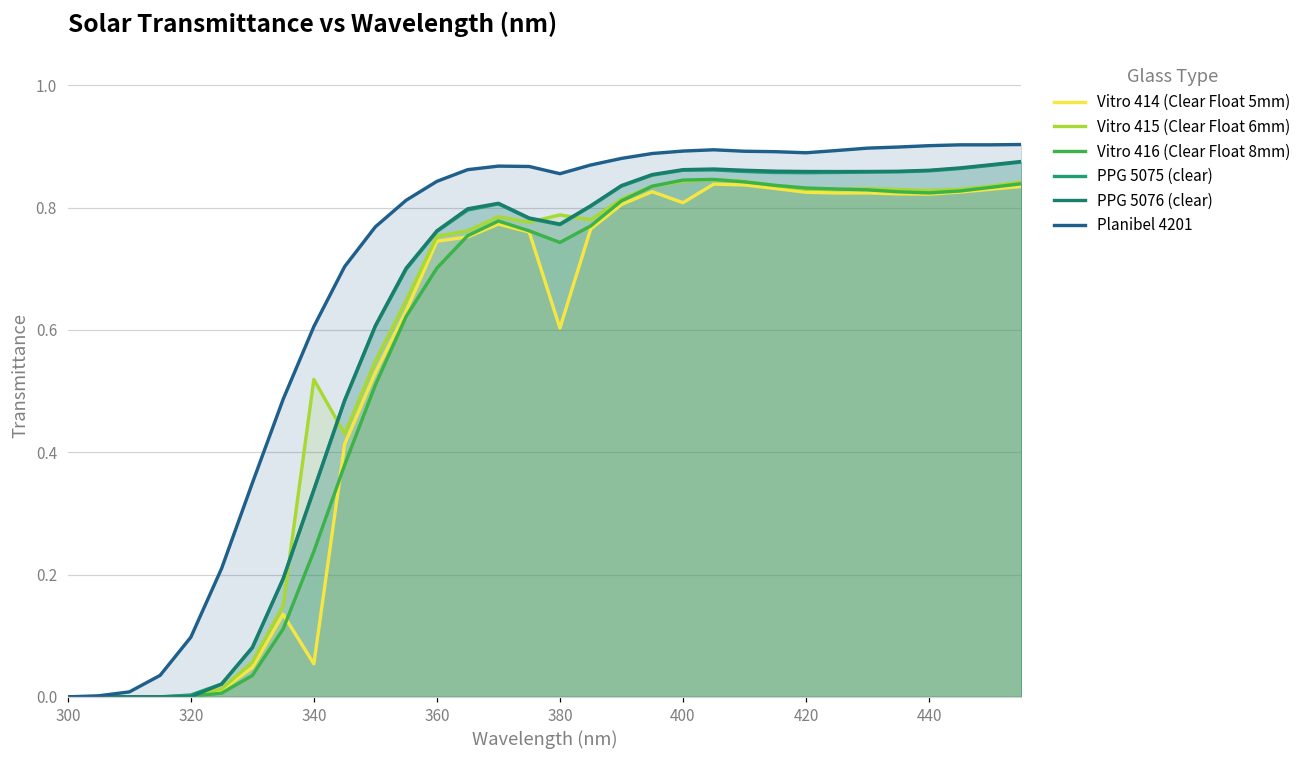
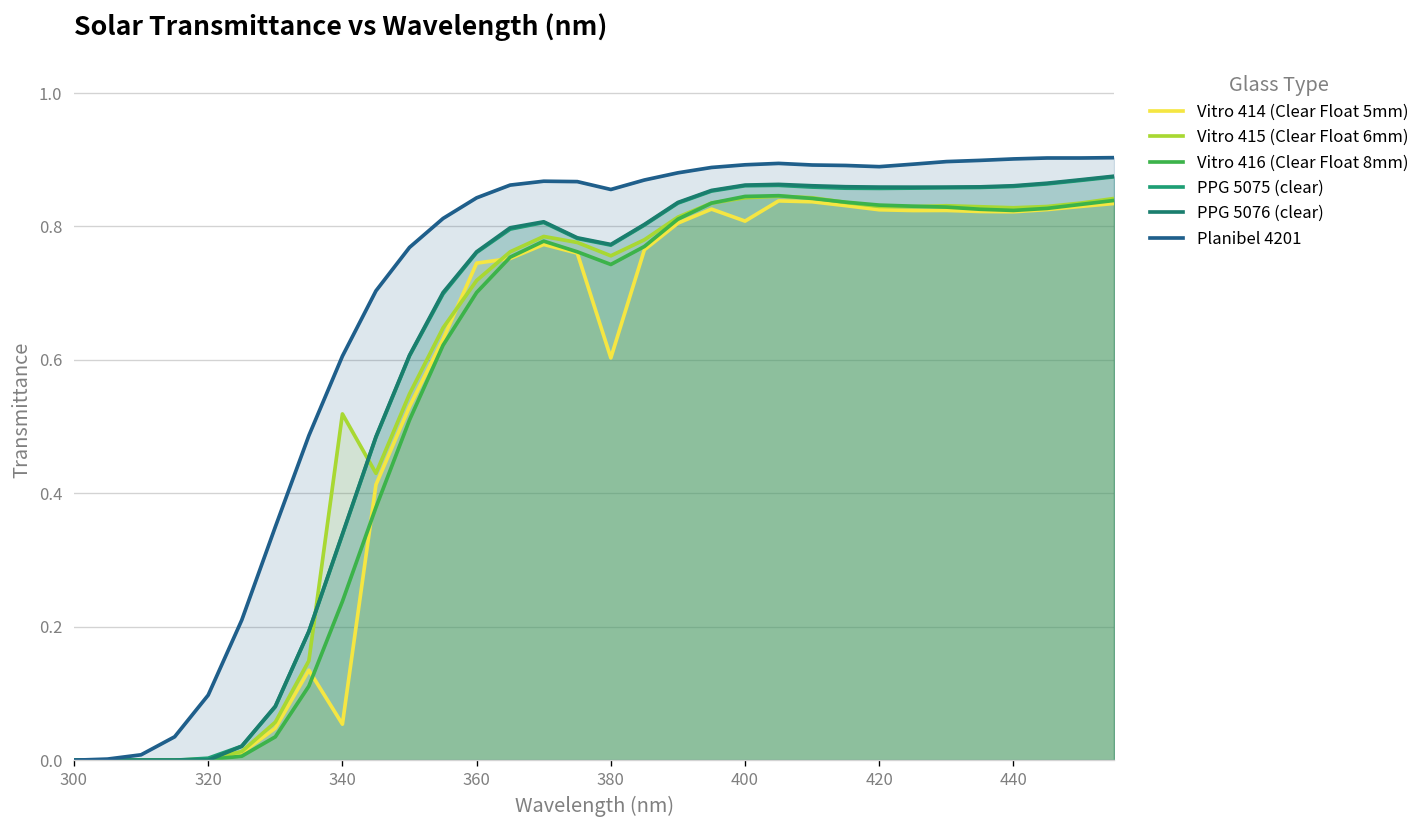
  {
    "Vitro 414 (Clear Float 5mm)": {
      "340": 0.05,
      "360": 0.75,
      "380": 0.60,
      "400": 0.81,
      "420": 0.83
    },
    "Vitro 415 (Clear Float 6mm)": {
      "340": 0.52,
-     "360": 0.75,
-     "380": 0.79
+     "360": 0.72,
+     "380": 0.76
    }
  }
